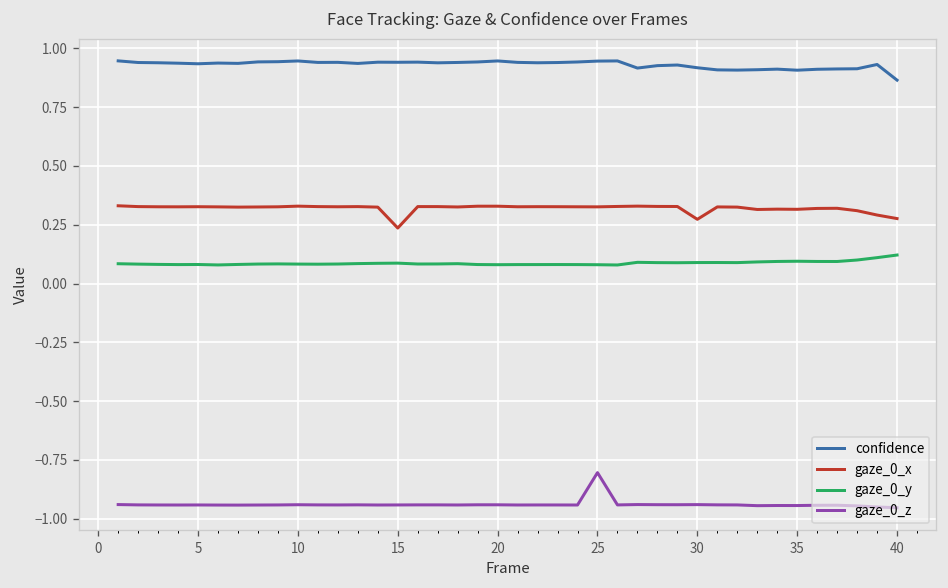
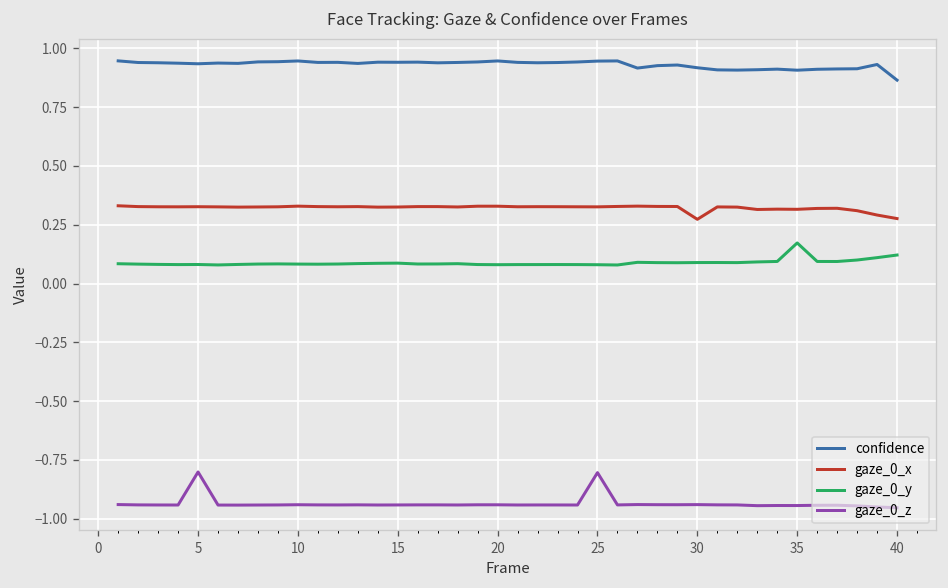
  {
    "confidence": {
      "5": 0.93,
      "10": 0.95,
      "15": 0.94,
      "20": 0.95,
      "25": 0.95,
      "30": 0.92,
      "35": 0.91,
      "40": 0.86
    },
    "gaze_0_x": {
      "5": 0.33,
      "10": 0.33,
-     "15": 0.24,
+     "15": 0.33,
      "20": 0.33,
      "25": 0.33,
      "30": 0.27,
      "35": 0.32,
      "40": 0.28
    },
    "gaze_0_y": {
      "5": 0.08,
      "10": 0.08,
      "15": 0.09,
      "20": 0.08,
      "25": 0.08,
      "30": 0.09,
-     "35": 0.09,
+     "35": 0.17,
      "40": 0.12
    },
    "gaze_0_z": {
-     "5": -0.94,
+     "5": -0.80,
      "10": -0.94,
      "15": -0.94,
      "20": -0.94,
      "25": -0.80,
      "30": -0.94,
      "35": -0.94
    }
  }
